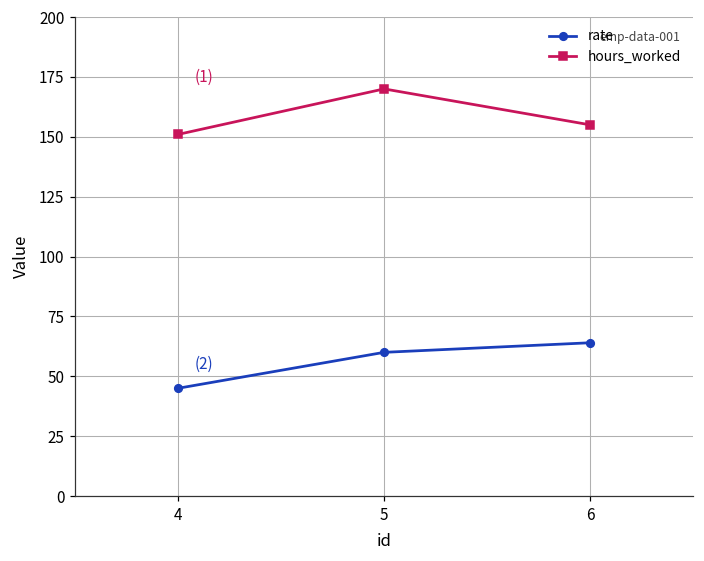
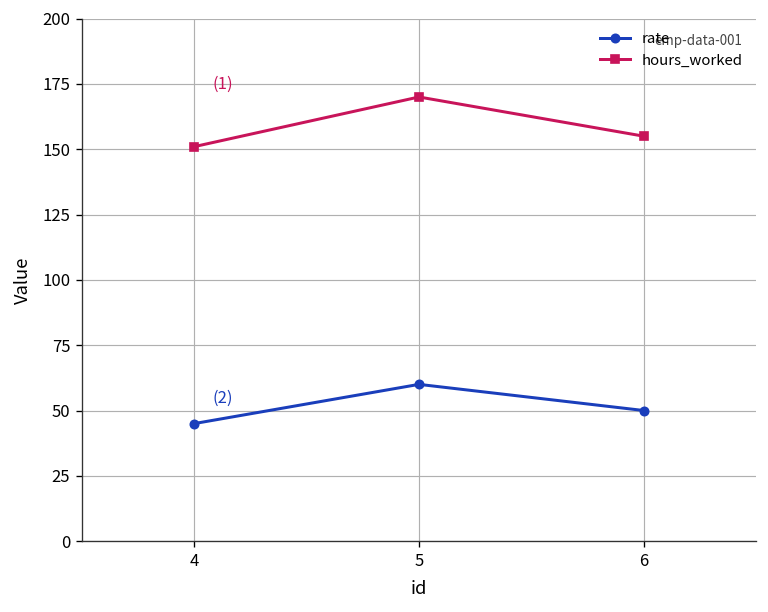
  {
    "rate": {
      "5": 60,
-     "6": 64
+     "6": 50
    },
    "hours_worked": {
      "4": 151,
      "5": 170,
      "6": 155
    }
  }
